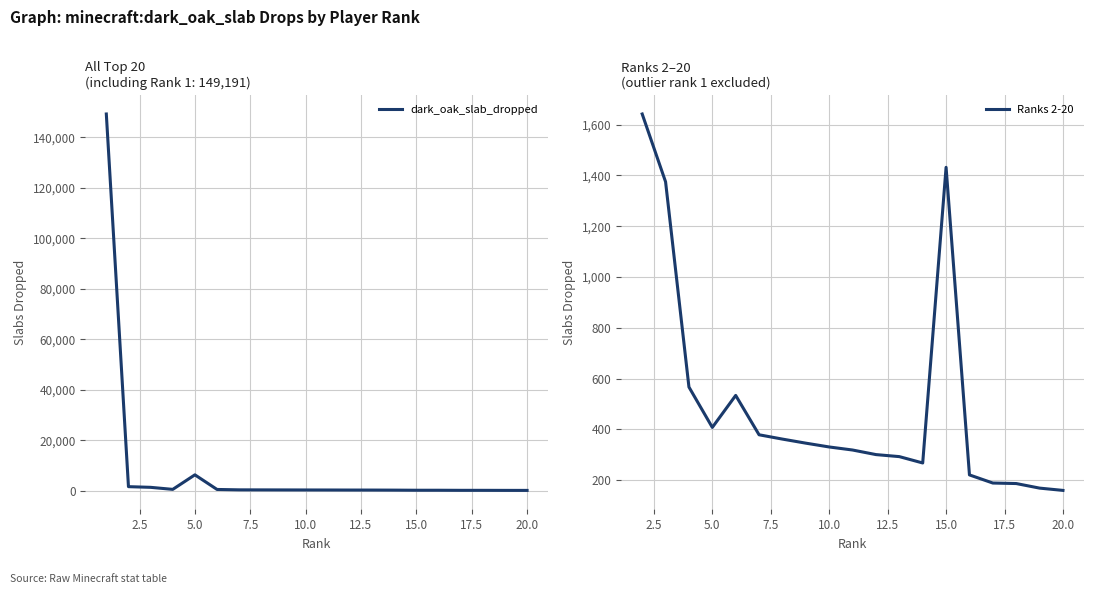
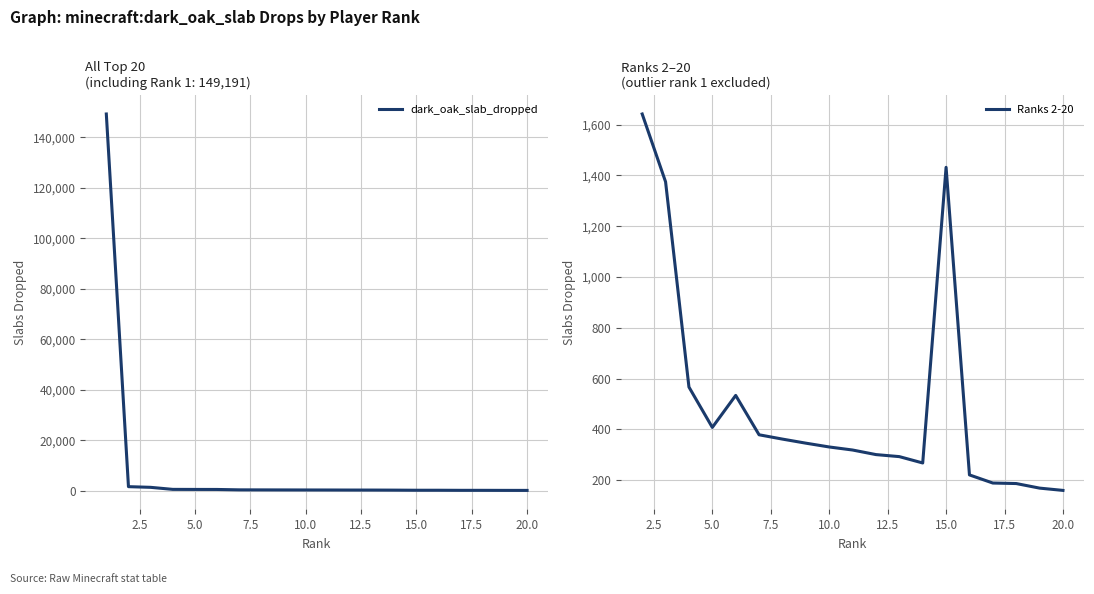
  {
    "All Top 20 (including Rank 1: 149,191)": {
-     "5.0": "6,000",
+     "5.0": "1,000",
      "10.0": "0",
      "15.0": "0",
      "20.0": "0"
    },
    "Ranks 2–20 (outlier rank 1 excluded)": {
      "5.0": "410",
      "10.0": "330",
      "15.0": "1,430",
      "20.0": "160"
    }
  }
